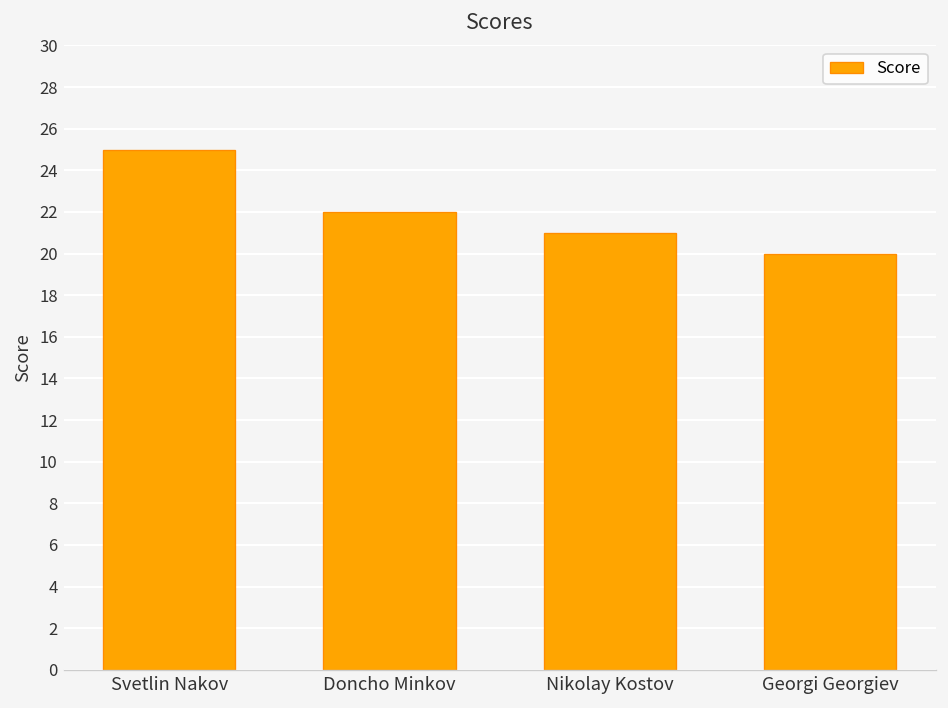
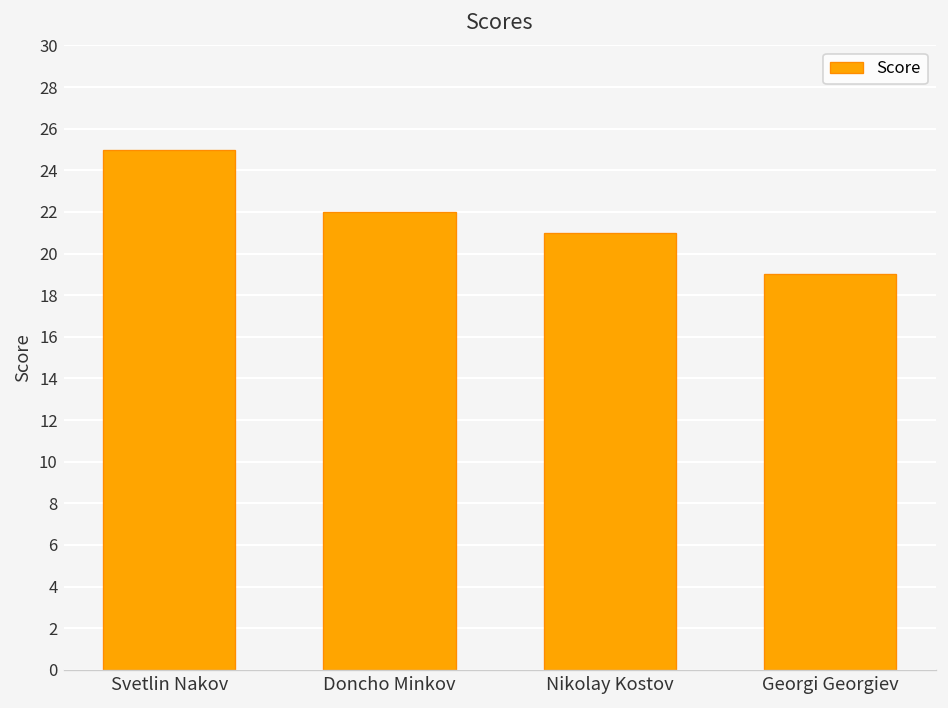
  {
    "Svetlin Nakov": 25,
    "Doncho Minkov": 22,
    "Nikolay Kostov": 21,
-   "Georgi Georgiev": 20
+   "Georgi Georgiev": 19
  }
